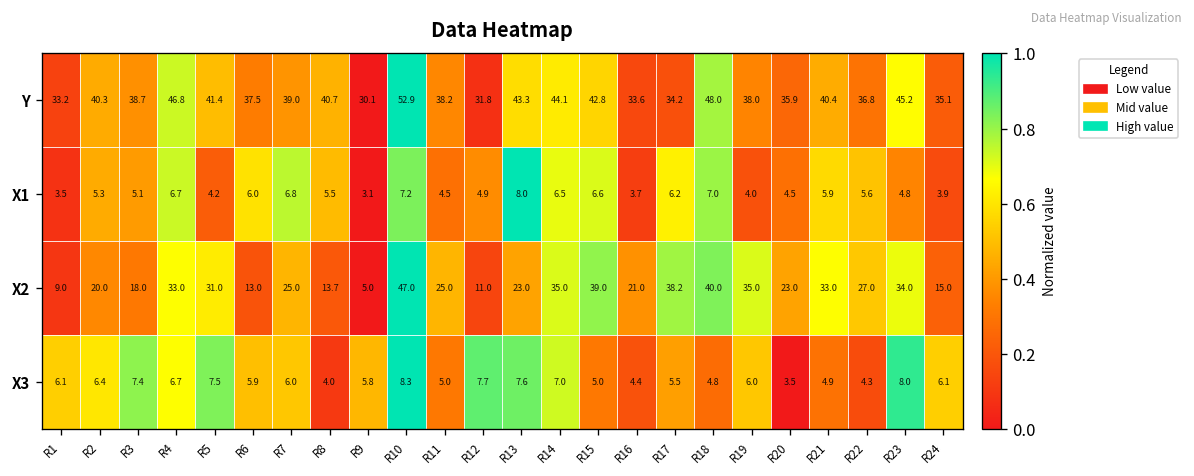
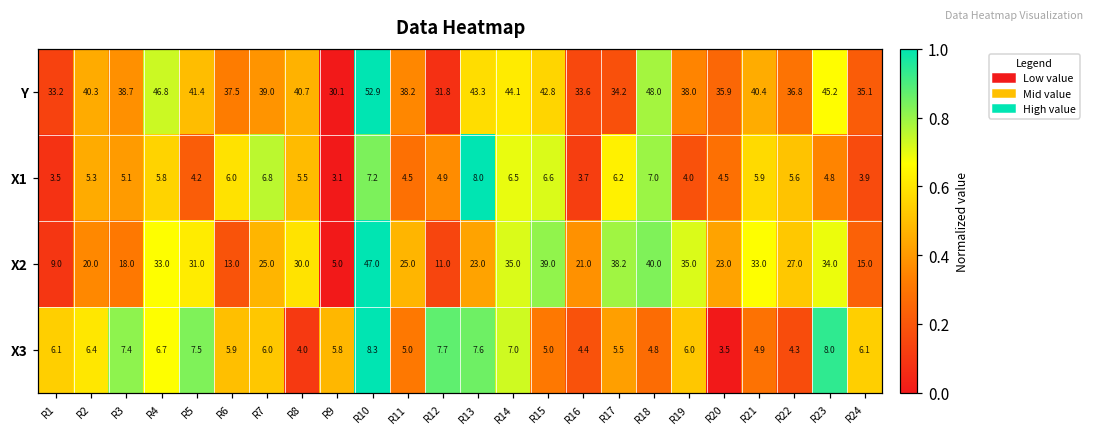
  {
    "Y": {
      "R1": 33.2,
      "R2": 40.3,
      "R3": 38.7,
      "R4": 46.8,
      "R5": 41.4,
      "R6": 37.5,
      "R7": 39.0,
      "R8": 40.7,
      "R9": 30.1,
      "R10": 52.9,
      "R11": 38.2,
      "R12": 31.8,
      "R13": 43.3,
      "R14": 44.1,
      "R15": 42.8,
      "R16": 33.6,
      "R17": 34.2,
      "R18": 48.0,
      "R19": 38.0,
      "R20": 35.9,
      "R21": 40.4,
      "R22": 36.8,
      "R23": 45.2,
      "R24": 35.1
    },
    "X1": {
      "R1": 3.5,
      "R2": 5.3,
      "R3": 5.1,
-     "R4": 6.7,
+     "R4": 5.8,
      "R5": 4.2,
      "R6": 6.0,
      "R7": 6.8,
      "R8": 5.5,
      "R9": 3.1,
      "R10": 7.2,
      "R11": 4.5,
      "R12": 4.9,
      "R13": 8.0,
      "R14": 6.5,
      "R15": 6.6,
      "R16": 3.7,
      "R17": 6.2,
      "R18": 7.0,
      "R19": 4.0,
      "R20": 4.5,
      "R21": 5.9,
      "R22": 5.6,
      "R23": 4.8,
      "R24": 3.9
    },
    "X2": {
      "R1": 9.0,
      "R2": 20.0,
      "R3": 18.0,
      "R4": 33.0,
      "R5": 31.0,
      "R6": 13.0,
      "R7": 25.0,
-     "R8": 13.7,
+     "R8": 30.0,
      "R9": 5.0,
      "R10": 47.0,
      "R11": 25.0,
      "R12": 11.0,
      "R13": 23.0,
      "R14": 35.0,
      "R15": 39.0,
      "R16": 21.0,
      "R17": 38.2,
      "R18": 40.0,
      "R19": 35.0,
      "R20": 23.0,
      "R21": 33.0,
      "R22": 27.0,
      "R23": 34.0,
      "R24": 15.0
    },
    "X3": {
      "R1": 6.1,
      "R2": 6.4,
      "R3": 7.4,
      "R4": 6.7,
      "R5": 7.5,
      "R6": 5.9,
      "R7": 6.0,
      "R8": 4.0,
      "R9": 5.8,
      "R10": 8.3,
      "R11": 5.0,
      "R12": 7.7,
      "R13": 7.6,
      "R14": 7.0,
      "R15": 5.0,
      "R16": 4.4,
      "R17": 5.5,
      "R18": 4.8,
      "R19": 6.0,
      "R20": 3.5,
      "R21": 4.9,
      "R22": 4.3,
      "R23": 8.0,
      "R24": 6.1
    }
  }
